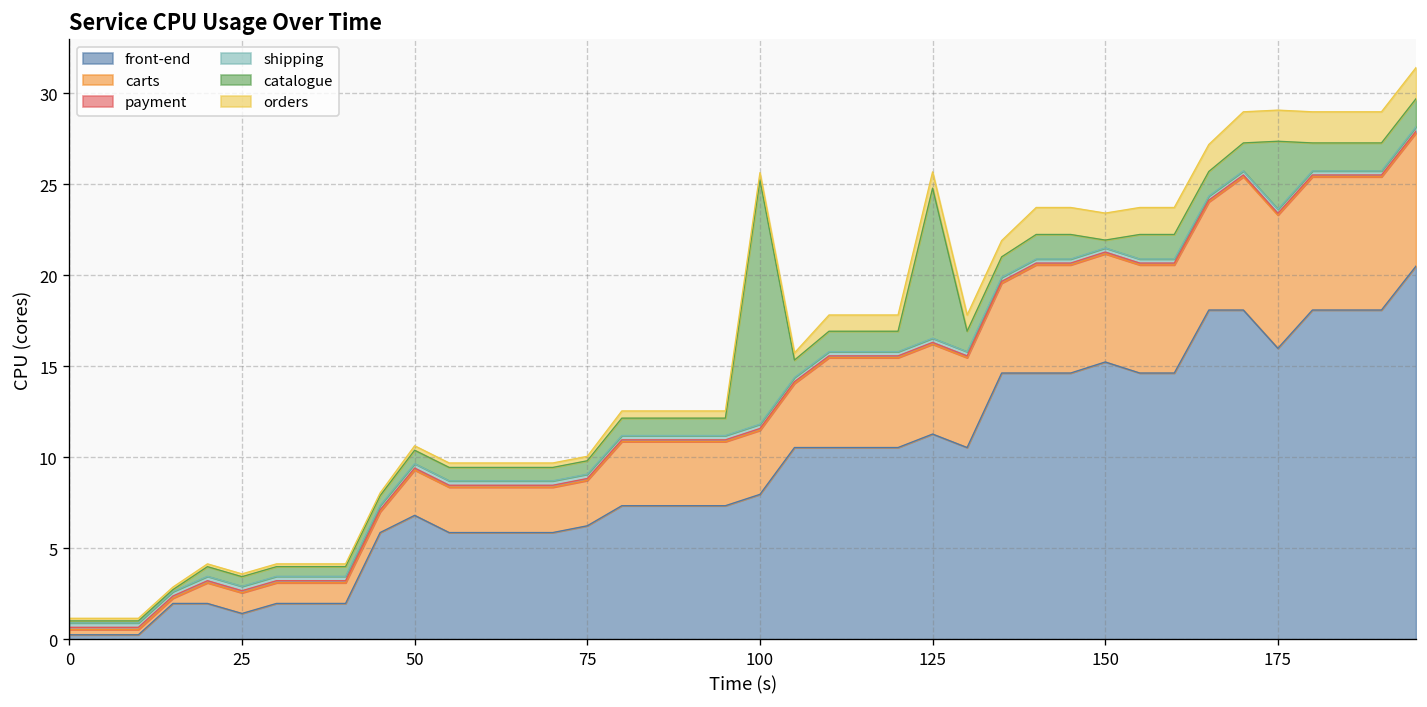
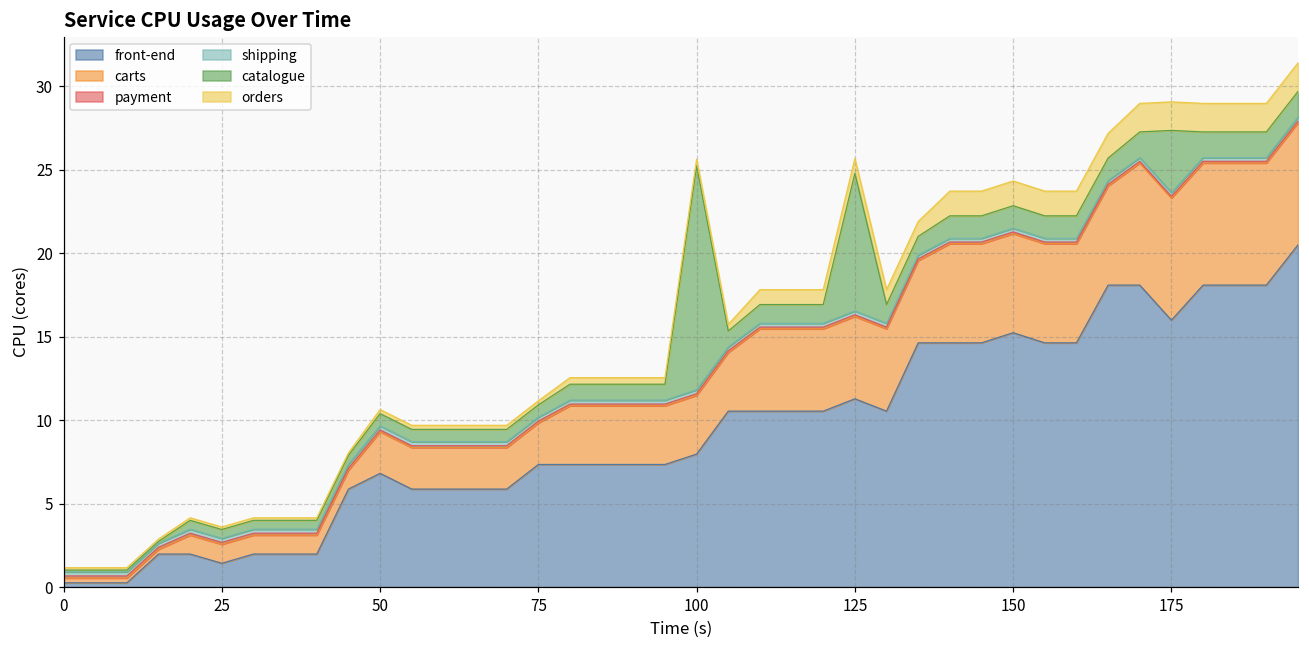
  {
    "front-end": {
      "0": 0.3,
      "25": 1.4,
      "50": 6.8,
-     "75": 6.2,
+     "75": 7.3,
      "100": 8.0,
      "125": 11.3,
      "150": 15.2,
      "175": 16.0
    },
    "shipping": {
      "25": 0.2,
      "50": 0.2,
      "75": 0.2,
      "100": 0.2,
      "125": 0.2,
      "150": 0.2,
      "175": 0.2
    },
    "catalogue": {
      "50": 0.7,
      "75": 0.7,
      "100": 13.4,
      "125": 8.2,
-     "150": 0.4,
+     "150": 1.3,
      "175": 3.7
    }
  }
